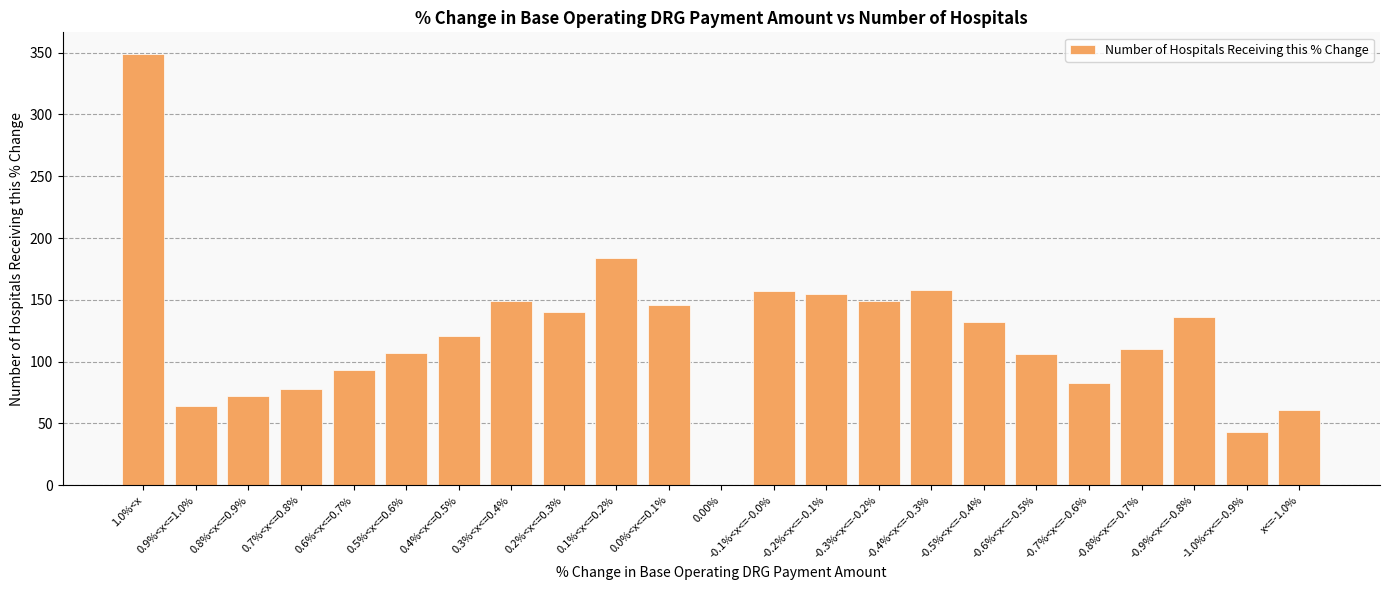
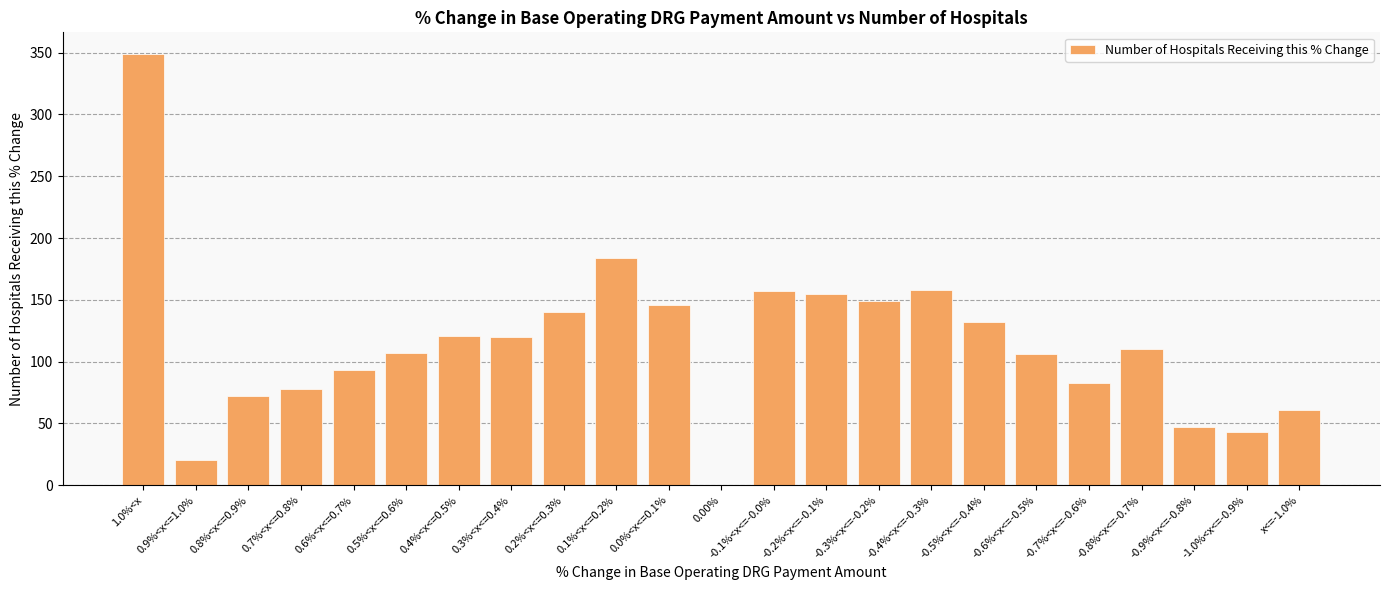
  {
    "1.0%<x": 349,
-   "0.9%<x<=1.0%": 64,
+   "0.9%<x<=1.0%": 20,
    "0.8%<x<=0.9%": 72,
    "0.7%<x<=0.8%": 78,
    "0.6%<x<=0.7%": 93,
    "0.5%<x<=0.6%": 107,
    "0.4%<x<=0.5%": 121,
-   "0.3%<x<=0.4%": 149,
+   "0.3%<x<=0.4%": 120,
    "0.2%<x<=0.3%": 140,
    "0.1%<x<=0.2%": 184,
    "0.0%<x<=0.1%": 146,
    "0.00%": 0,
    "-0.1%<x<=-0.0%": 157,
    "-0.2%<x<=-0.1%": 155,
    "-0.3%<x<=-0.2%": 149,
    "-0.4%<x<=-0.3%": 158,
    "-0.5%<x<=-0.4%": 132,
    "-0.6%<x<=-0.5%": 106,
    "-0.7%<x<=-0.6%": 83,
    "-0.8%<x<=-0.7%": 110,
-   "-0.9%<x<=-0.8%": 136,
+   "-0.9%<x<=-0.8%": 47,
    "-1.0%<x<=-0.9%": 43,
    "x<=-1.0%": 61
  }
